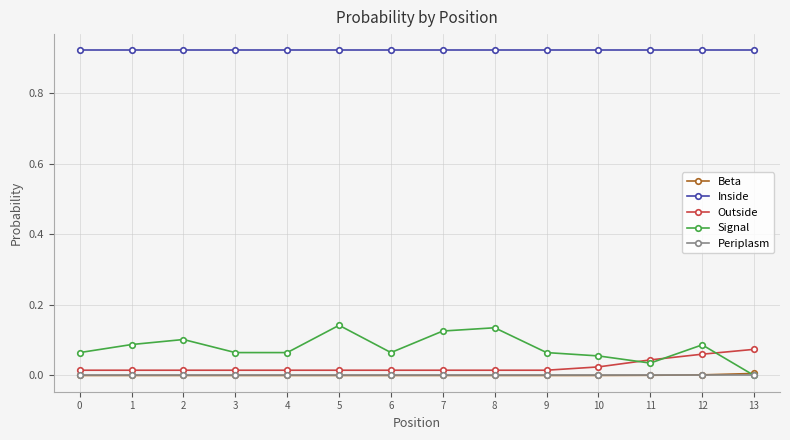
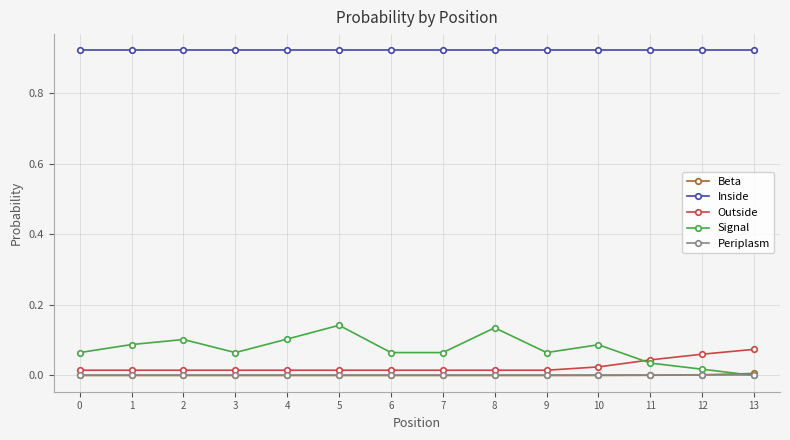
  {
    "Inside": {
      "0": 0.92,
      "1": 0.92,
      "2": 0.92,
      "3": 0.92,
      "4": 0.92,
      "5": 0.92,
      "6": 0.92,
      "7": 0.92,
      "8": 0.92,
      "9": 0.92,
      "10": 0.92,
      "11": 0.92,
      "12": 0.92,
      "13": 0.92
    },
    "Signal": {
      "0": 0.06,
      "1": 0.09,
      "2": 0.10,
      "3": 0.06,
-     "4": 0.06,
+     "4": 0.10,
      "5": 0.14,
      "6": 0.06,
-     "7": 0.13,
+     "7": 0.06,
      "8": 0.14,
      "9": 0.06,
-     "10": 0.06,
+     "10": 0.09,
      "11": 0.04,
-     "12": 0.09
+     "12": 0.02
    }
  }
